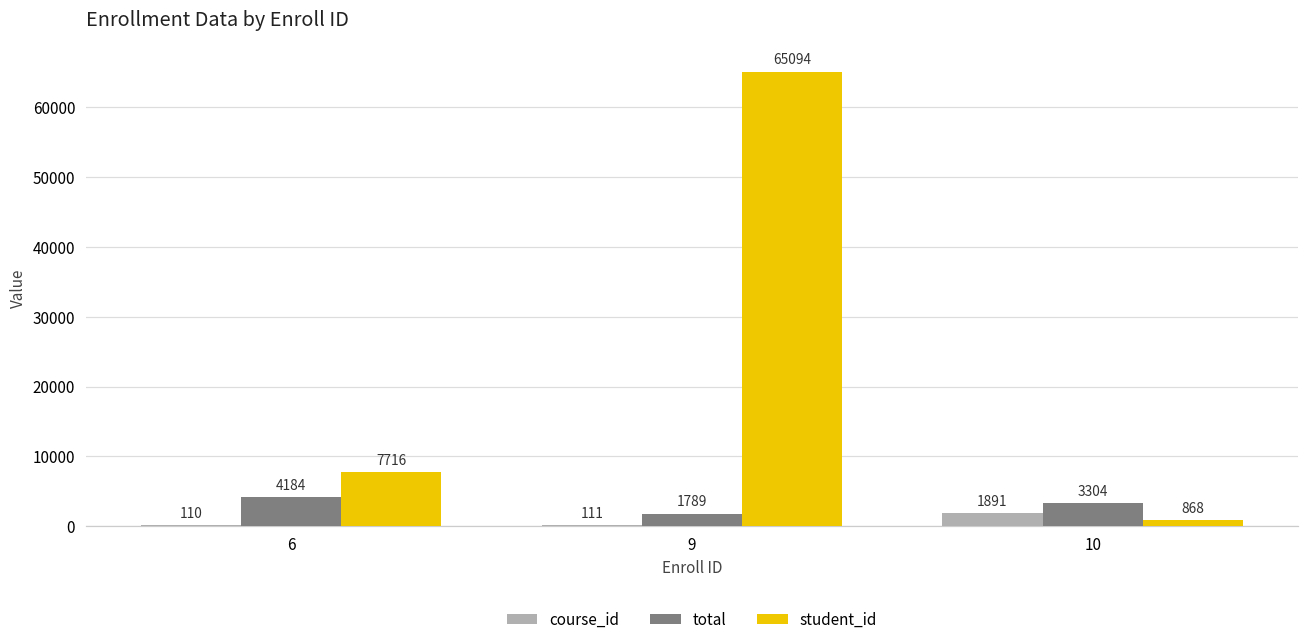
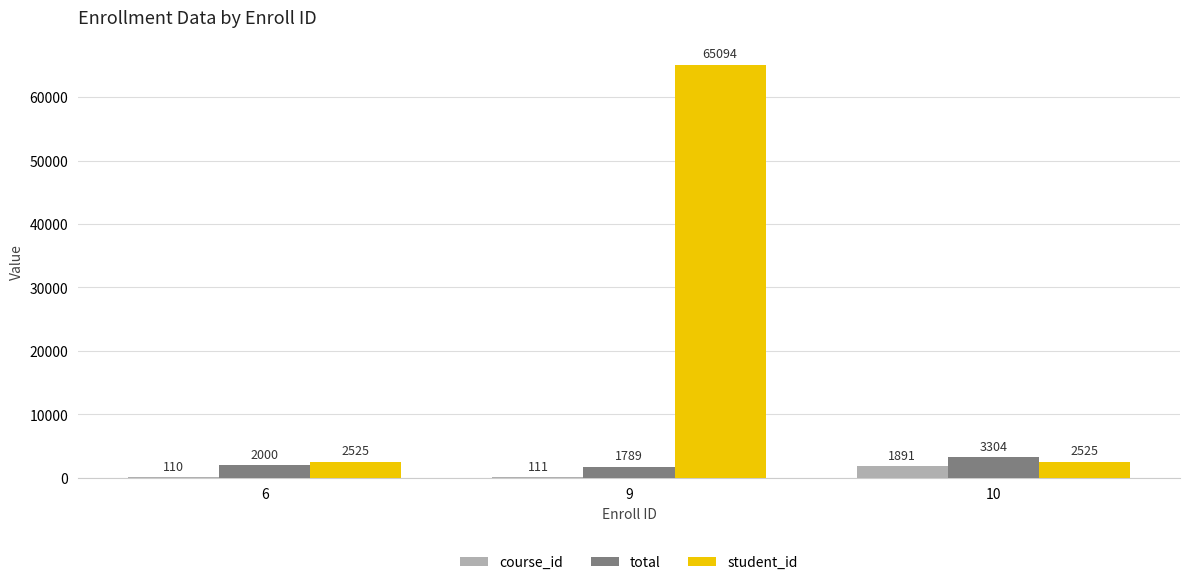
  {
    "course_id": {
      "6": 110,
      "9": 111,
      "10": 1891
    },
    "total": {
-     "6": 4184,
+     "6": 2000,
      "9": 1789,
      "10": 3304
    },
    "student_id": {
-     "6": 7716,
+     "6": 2525,
      "9": 65094,
-     "10": 868
+     "10": 2525
    }
  }
